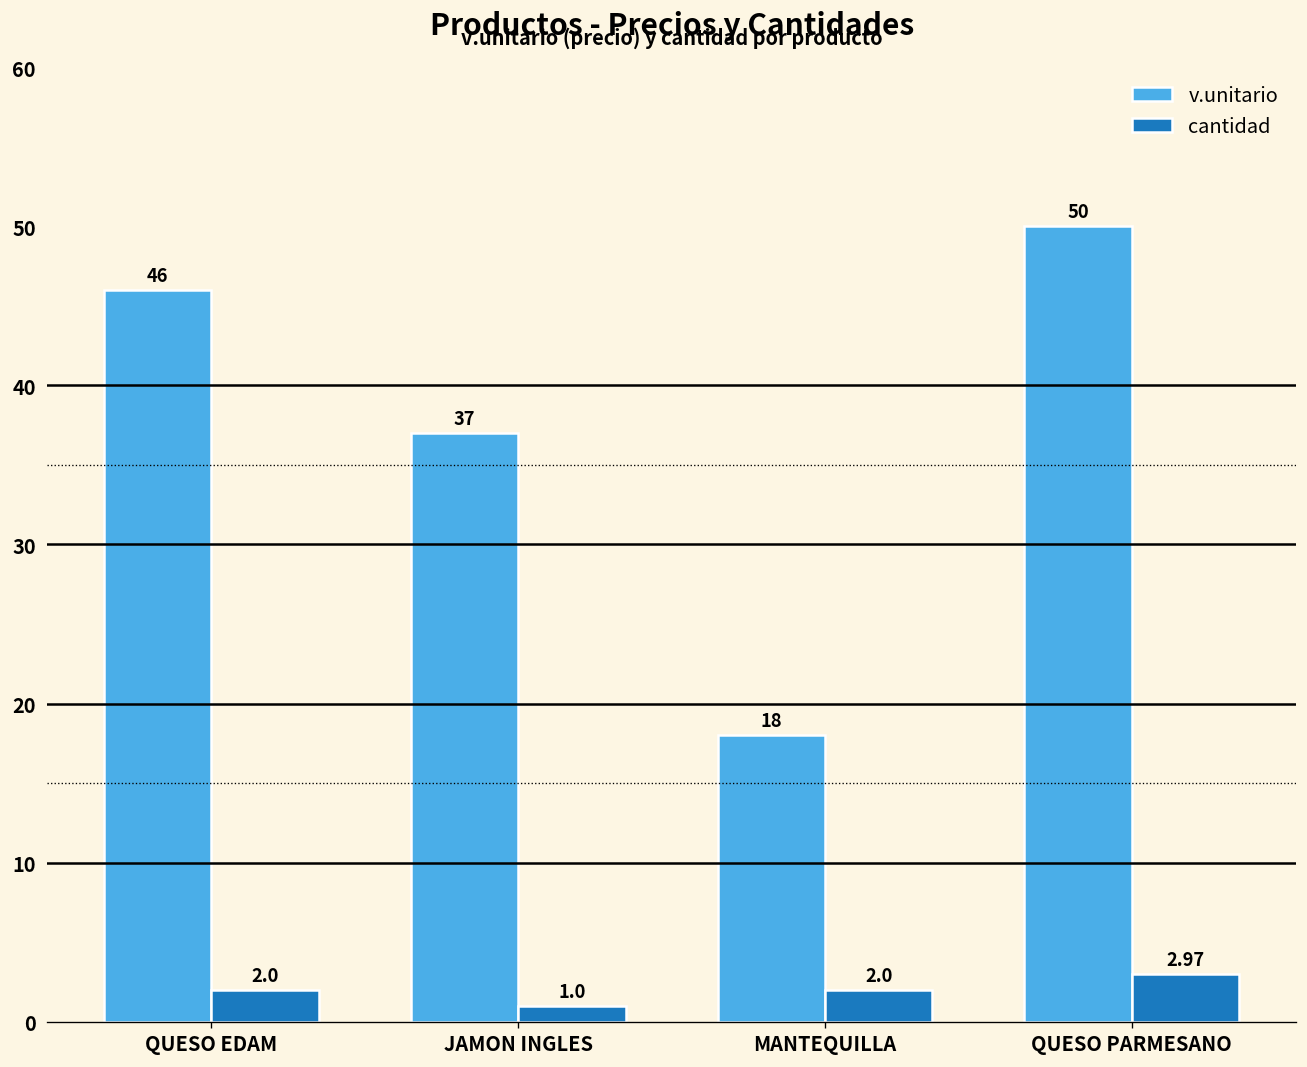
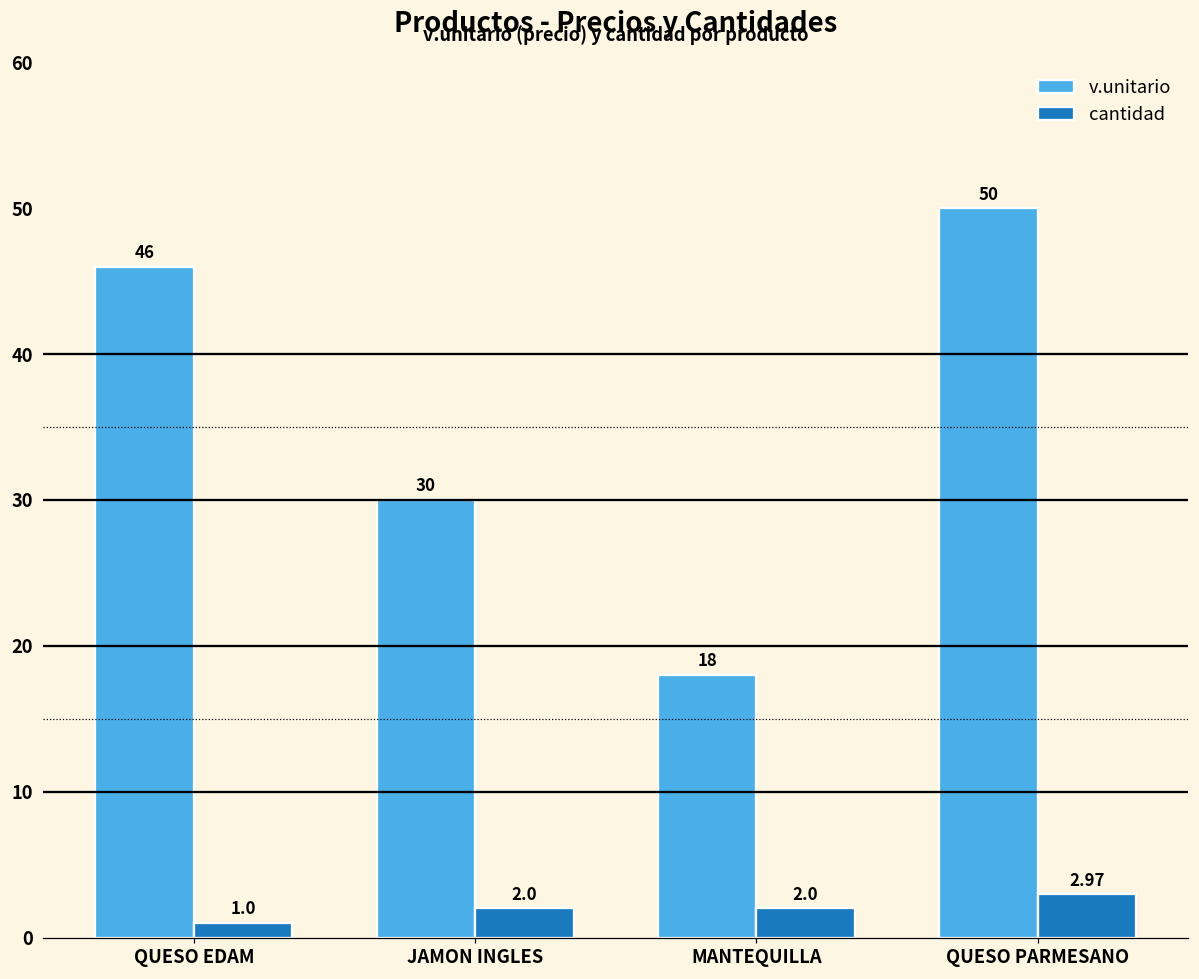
  {
    "v.unitario": {
      "QUESO EDAM": 46,
-     "JAMON INGLES": 37,
+     "JAMON INGLES": 30,
      "MANTEQUILLA": 18,
      "QUESO PARMESANO": 50
    },
    "cantidad": {
-     "QUESO EDAM": 2.0,
-     "JAMON INGLES": 1.0,
+     "QUESO EDAM": 1.0,
+     "JAMON INGLES": 2.0,
      "MANTEQUILLA": 2.0,
      "QUESO PARMESANO": 2.97
    }
  }
